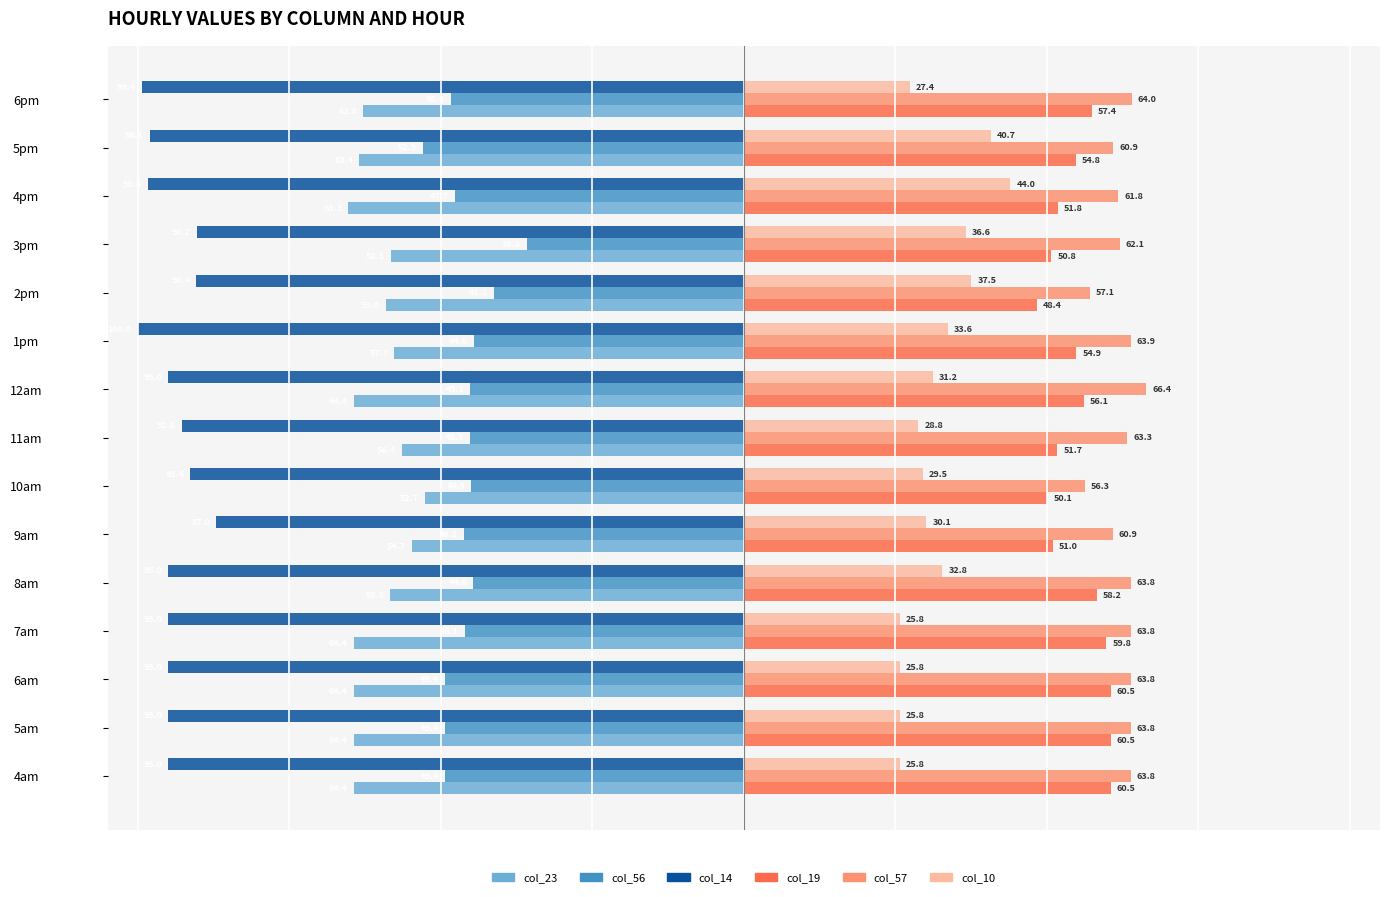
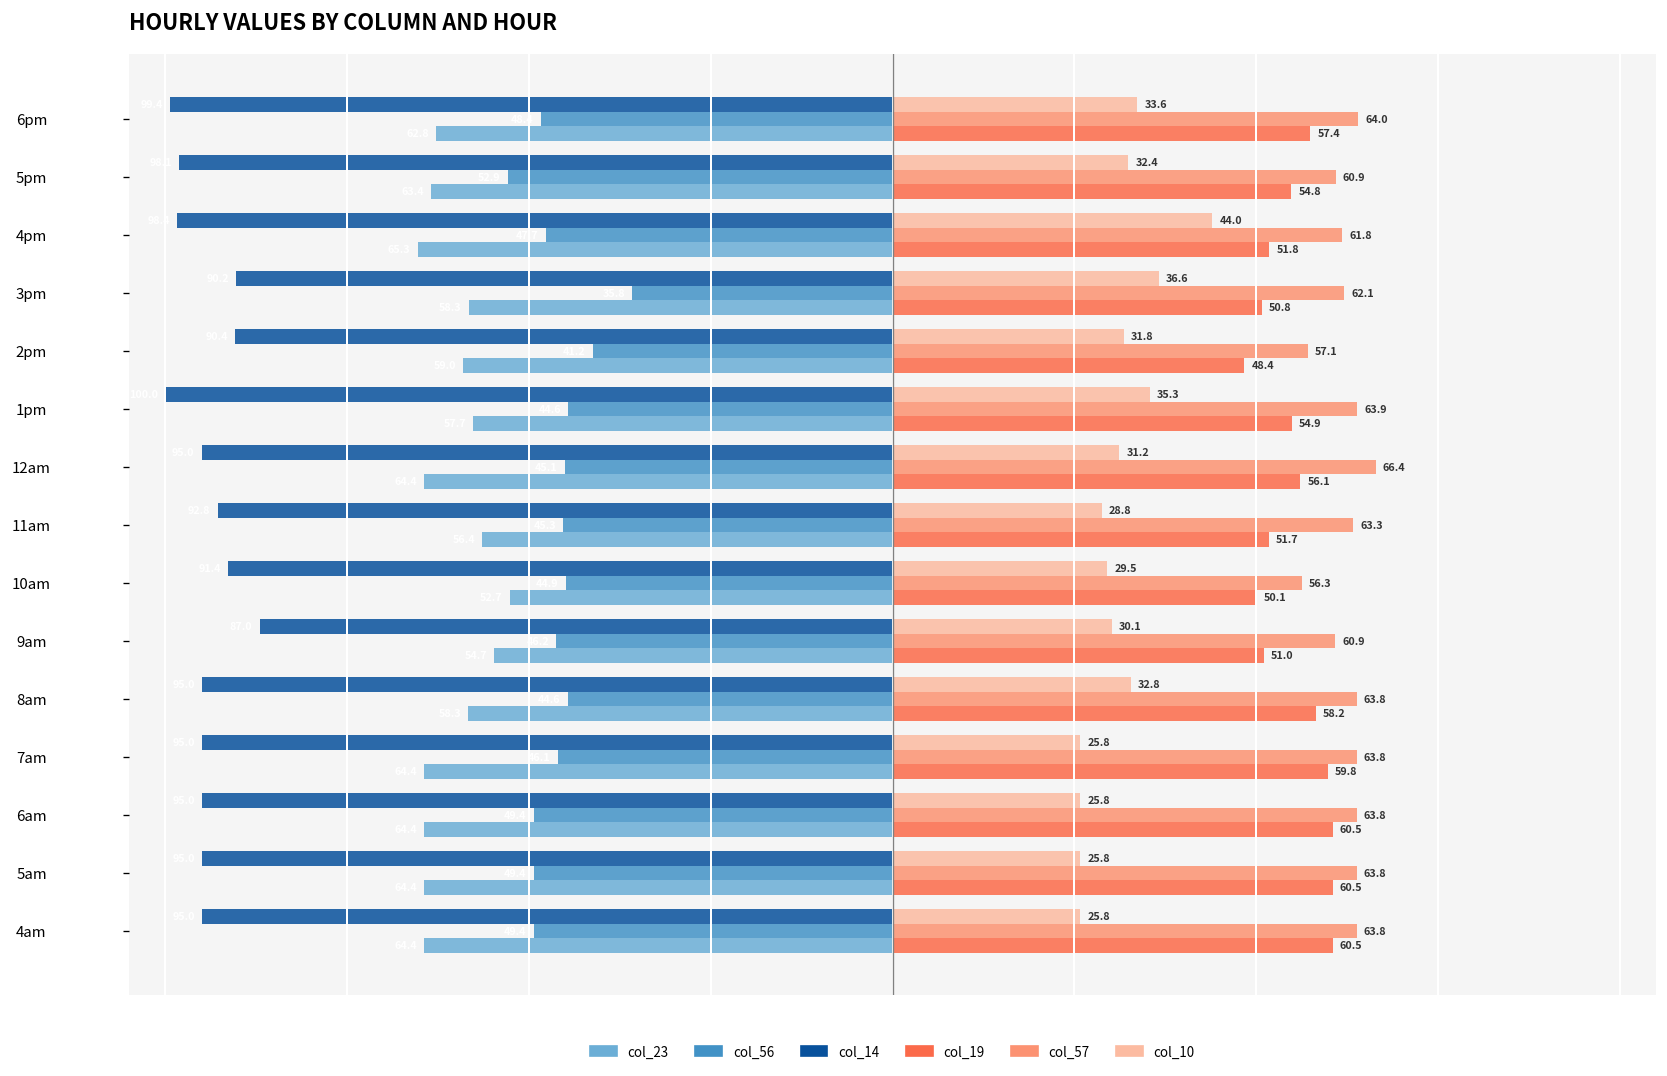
  {
    "col_10": {
-     "6pm": 27.4,
-     "5pm": 40.7,
+     "6pm": 33.6,
+     "5pm": 32.4,
      "4pm": 44.0,
      "3pm": 36.6,
-     "2pm": 37.5,
-     "1pm": 33.6,
+     "2pm": 31.8,
+     "1pm": 35.3,
      "12am": 31.2,
      "11am": 28.8,
      "10am": 29.5,
      "9am": 30.1,
      "8am": 32.8,
      "7am": 25.8,
      "6am": 25.8,
      "5am": 25.8,
      "4am": 25.8
    }
  }
